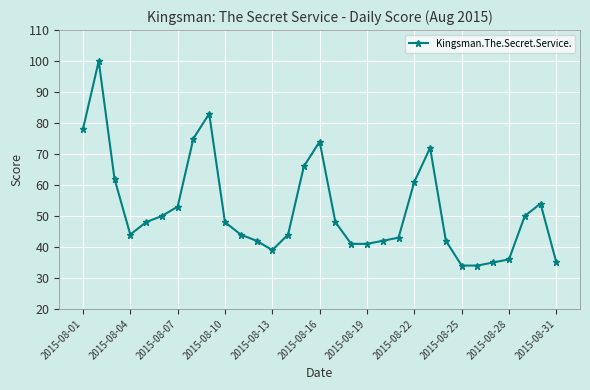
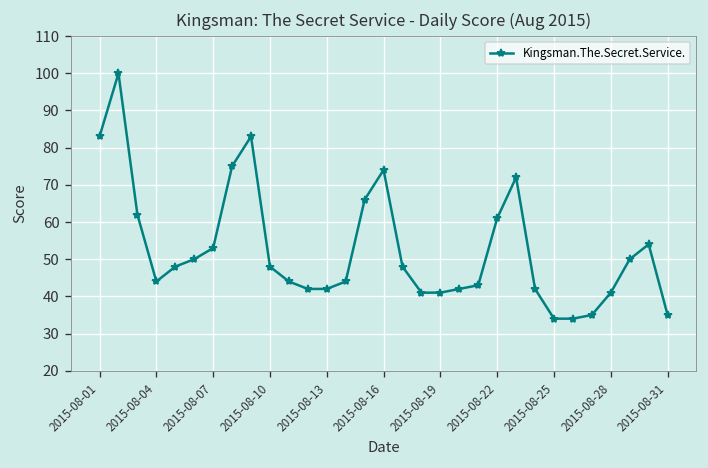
  {
-   "2015-08-01": 78,
+   "2015-08-01": 83,
    "2015-08-04": 44,
    "2015-08-07": 53,
    "2015-08-10": 48,
-   "2015-08-13": 39,
+   "2015-08-13": 42,
    "2015-08-16": 74,
    "2015-08-19": 41,
    "2015-08-22": 61,
    "2015-08-25": 34,
-   "2015-08-28": 36,
+   "2015-08-28": 41,
    "2015-08-31": 35
  }
